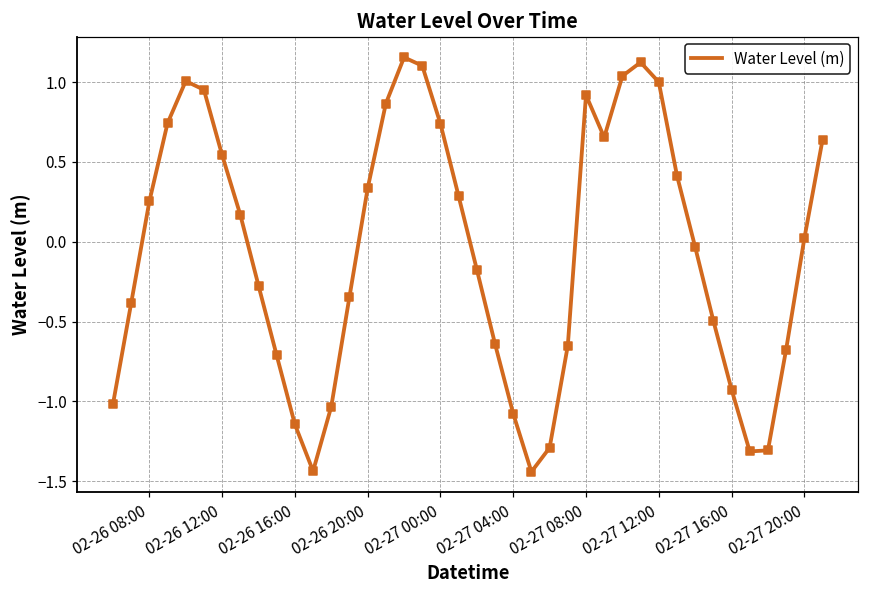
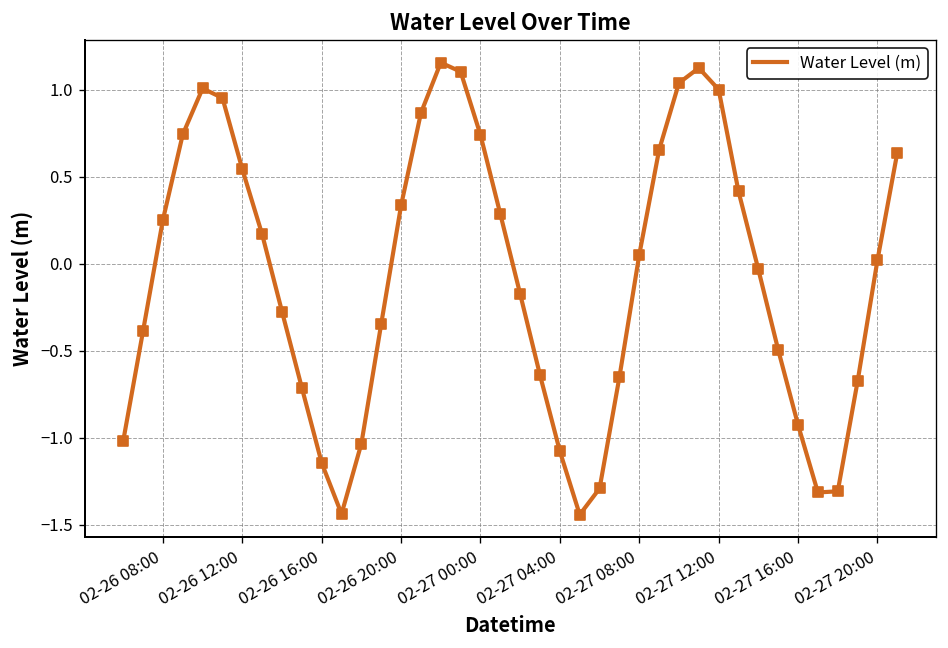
  {
    "02-26 08:00": 0.25,
    "02-26 12:00": 0.54,
    "02-26 16:00": -1.14,
    "02-26 20:00": 0.33,
    "02-27 00:00": 0.74,
    "02-27 04:00": -1.08,
-   "02-27 08:00": 0.92,
+   "02-27 08:00": 0.05,
    "02-27 12:00": 1.00,
    "02-27 16:00": -0.93,
    "02-27 20:00": 0.02
  }
